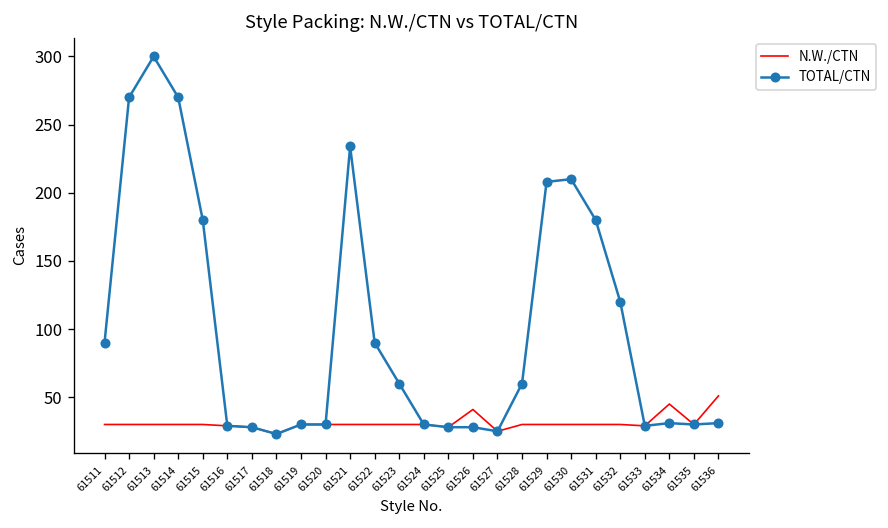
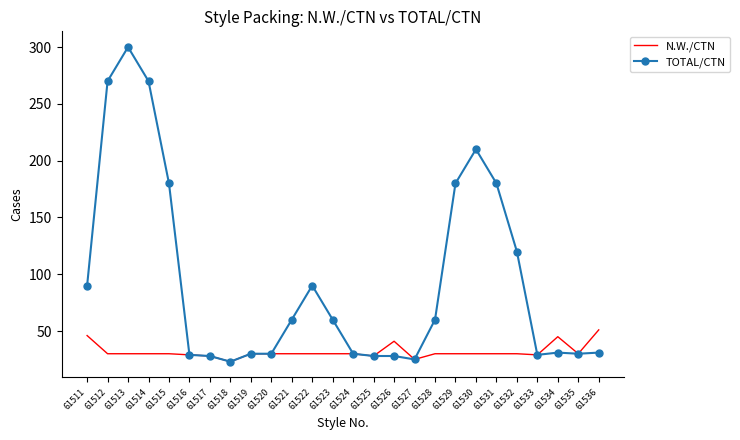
  {
    "N.W./CTN": {
-     "61511": 30,
+     "61511": 46,
      "61512": 30,
      "61513": 30,
      "61514": 30,
      "61515": 30,
      "61521": 30,
      "61522": 30,
      "61523": 30,
      "61526": 41,
      "61528": 30,
      "61529": 30,
      "61530": 30,
      "61531": 30,
      "61532": 30,
      "61534": 45,
      "61536": 51
    },
    "TOTAL/CTN": {
      "61511": 90,
      "61512": 270,
      "61513": 300,
      "61514": 270,
      "61515": 180,
-     "61521": 234,
+     "61521": 60,
      "61522": 90,
      "61523": 60,
      "61526": 28,
      "61528": 60,
-     "61529": 208,
+     "61529": 180,
      "61530": 210,
      "61531": 180,
      "61532": 120,
      "61534": 31,
      "61536": 31
    }
  }
